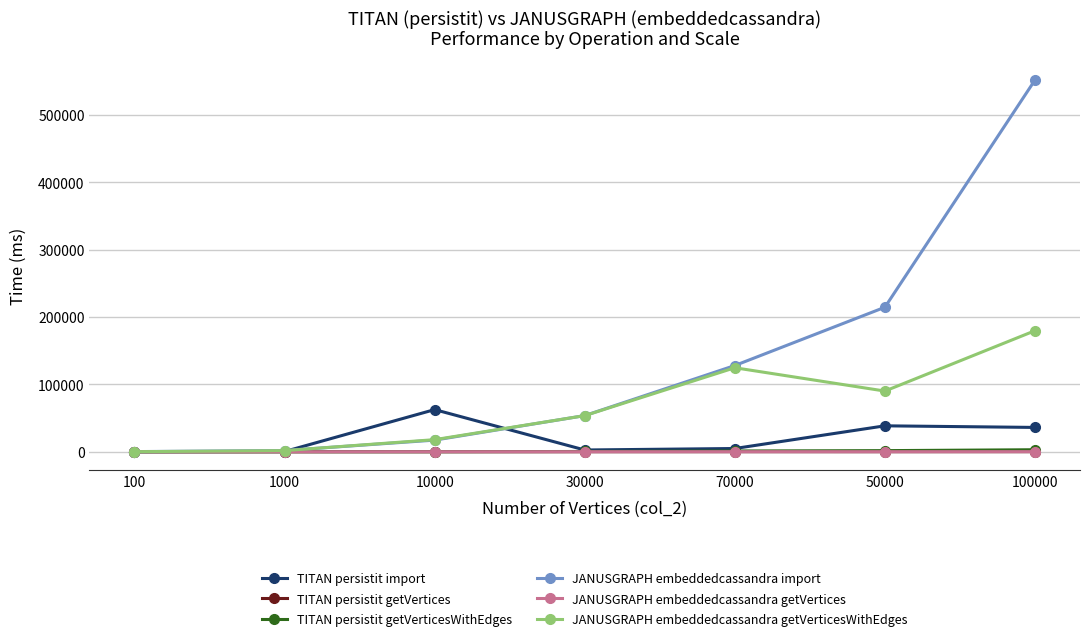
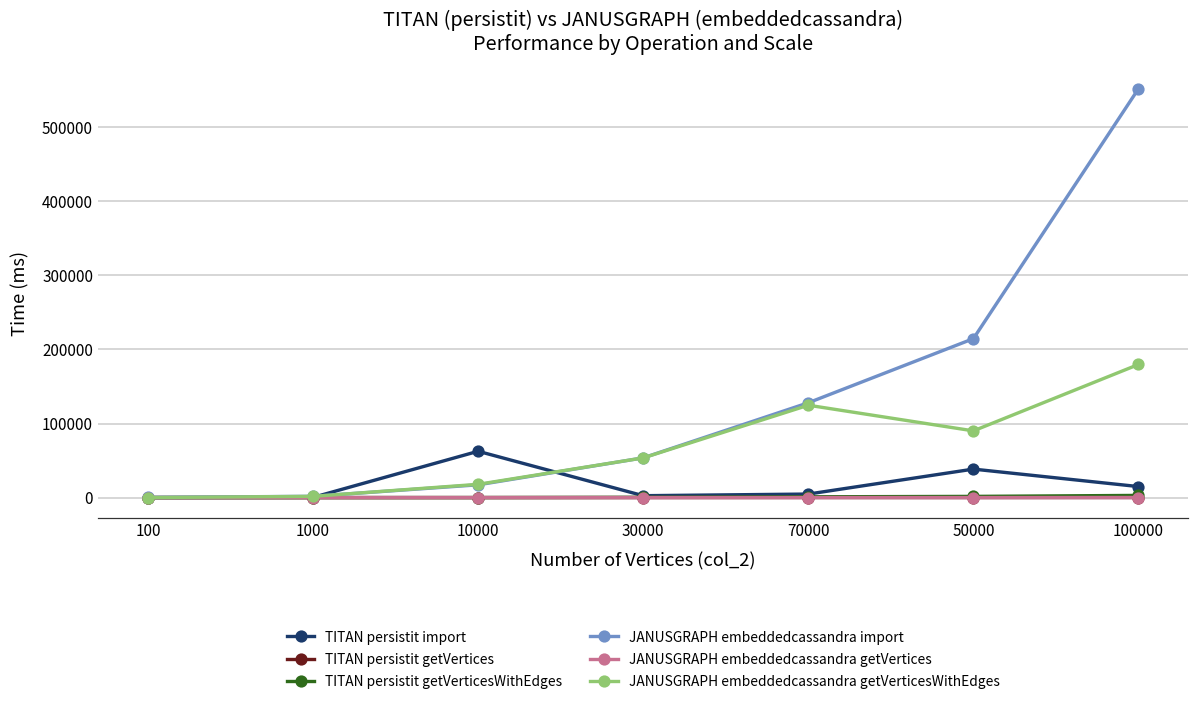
  {
    "TITAN persistit import": {
      "10000": 60000,
      "50000": 40000,
-     "100000": 40000
+     "100000": 10000
    },
    "JANUSGRAPH embeddedcassandra import": {
      "50000": 210000,
      "100000": 550000
    },
    "JANUSGRAPH embeddedcassandra getVerticesWithEdges": {
      "50000": 90000,
      "100000": 180000
    }
  }
